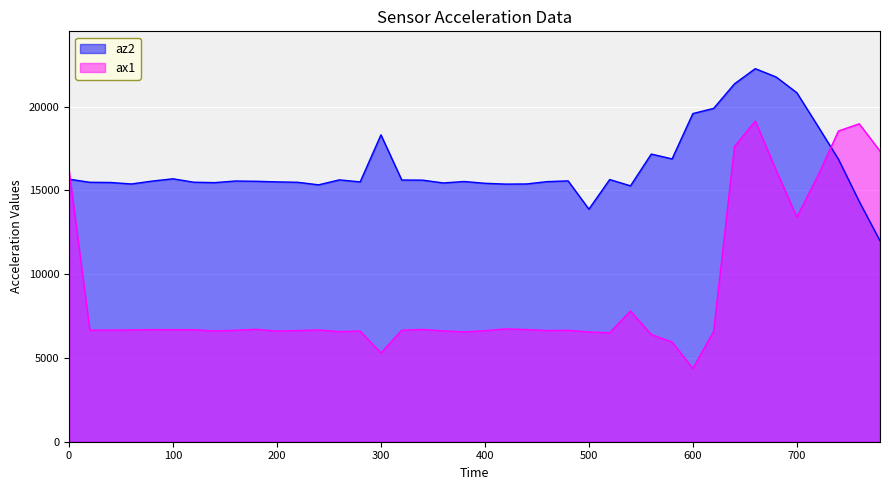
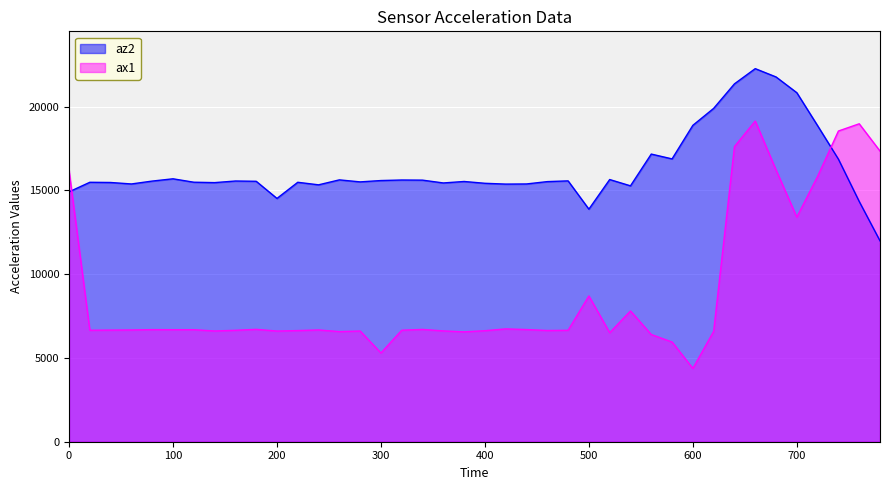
  {
    "az2": {
-     "0": 15700,
+     "0": 14900,
      "100": 15700,
-     "200": 15500,
-     "300": 18300,
+     "200": 14500,
+     "300": 15600,
      "400": 15400,
      "500": 13900,
-     "600": 19600,
+     "600": 18900,
      "700": 20800
    },
    "ax1": {
      "0": 16200,
      "100": 6700,
      "200": 6600,
      "300": 5300,
      "400": 6600,
-     "500": 6600,
+     "500": 8700,
      "600": 4400,
      "700": 13400
    }
  }
